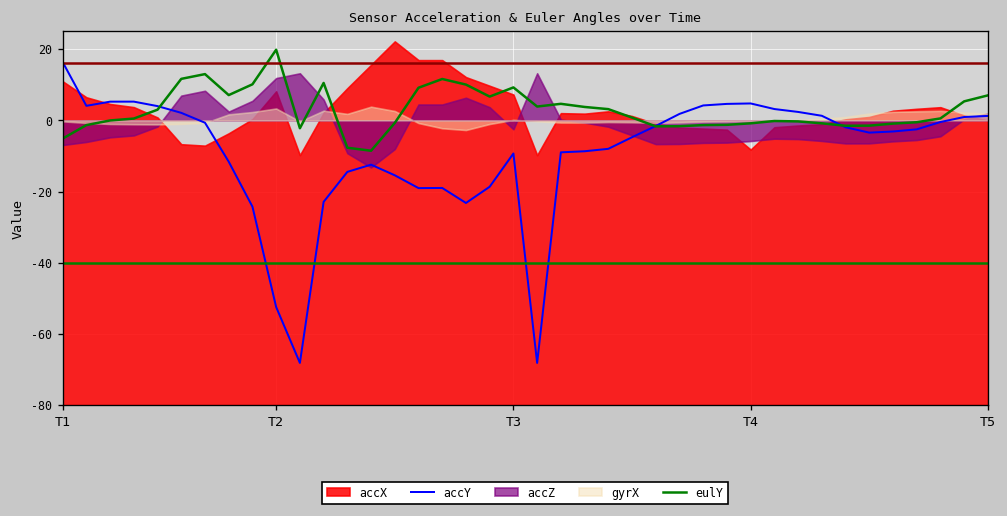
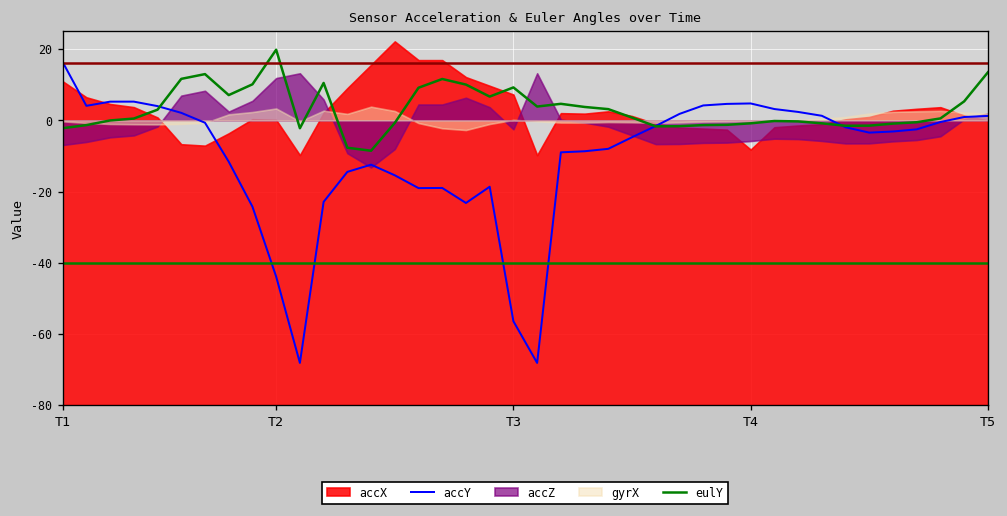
  {
    "accY": {
      "T1": 16,
-     "T2": -52,
-     "T3": -9,
+     "T2": -44,
+     "T3": -56,
      "T4": 5
    },
    "accX": {
      "T1": 11,
-     "T2": 8,
+     "T2": 0,
      "T3": 7,
      "T4": -8,
      "T5": 0
    },
    "eulY": {
-     "T1": -5,
+     "T1": -2,
      "T2": 20,
      "T3": 9,
-     "T5": 7
+     "T5": 13
    },
    "accZ": {
      "T2": 12
    },
    "gyrX": {
      "T2": 3
    }
  }
